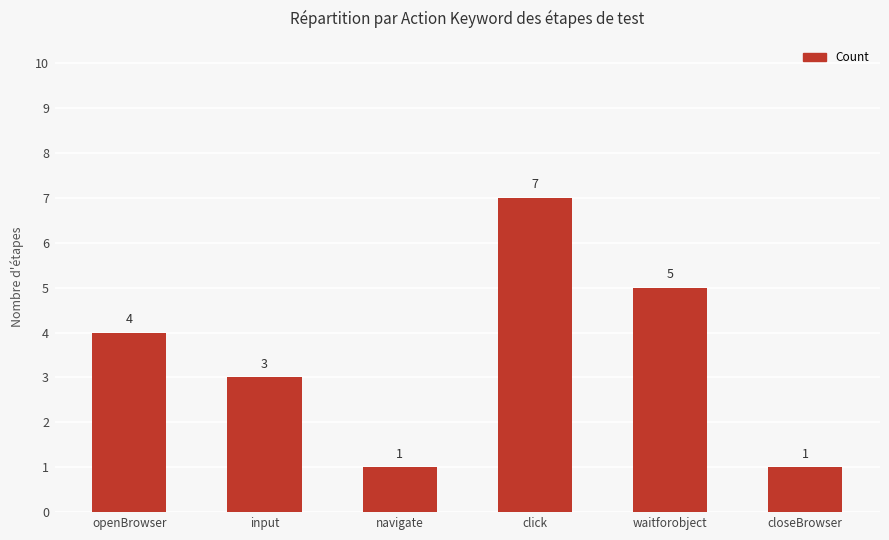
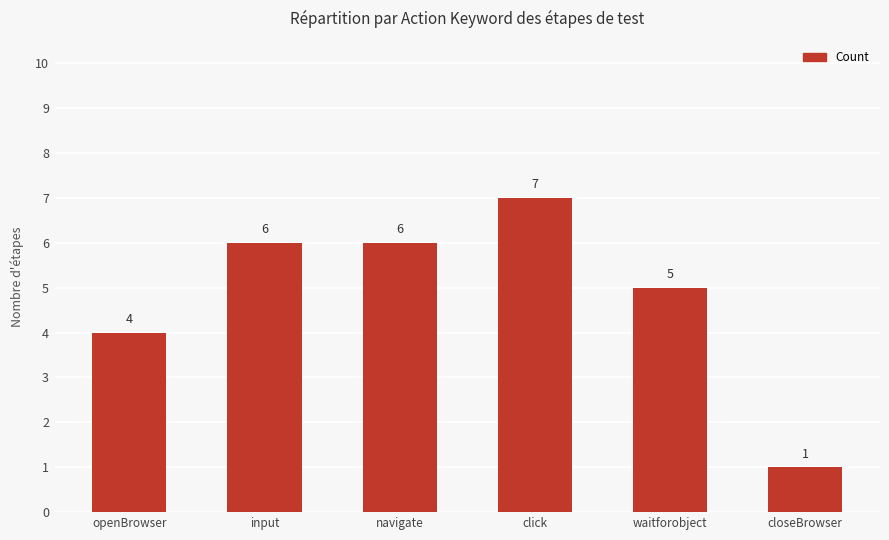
  {
    "openBrowser": 4,
-   "input": 3,
-   "navigate": 1,
+   "input": 6,
+   "navigate": 6,
    "click": 7,
    "waitforobject": 5,
    "closeBrowser": 1
  }
